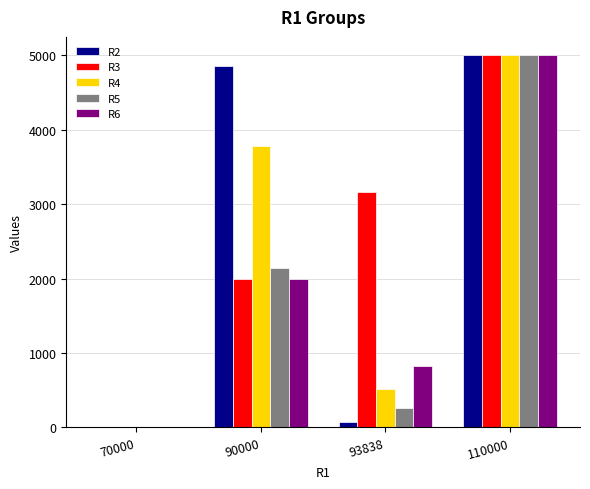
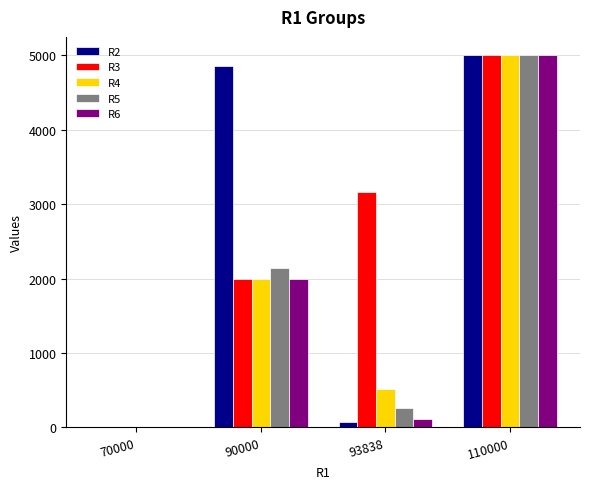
  {
    "R2": {
      "70000": 0,
      "90000": 4900,
      "93838": 100,
      "110000": 5000
    },
    "R3": {
      "70000": 0,
      "90000": 2000,
      "93838": 3200,
      "110000": 5000
    },
    "R4": {
      "70000": 0,
-     "90000": 3800,
+     "90000": 2000,
      "93838": 500,
      "110000": 5000
    },
    "R5": {
      "70000": 0,
      "90000": 2100,
      "93838": 300,
      "110000": 5000
    },
    "R6": {
      "70000": 0,
      "90000": 2000,
-     "93838": 800,
+     "93838": 100,
      "110000": 5000
    }
  }
